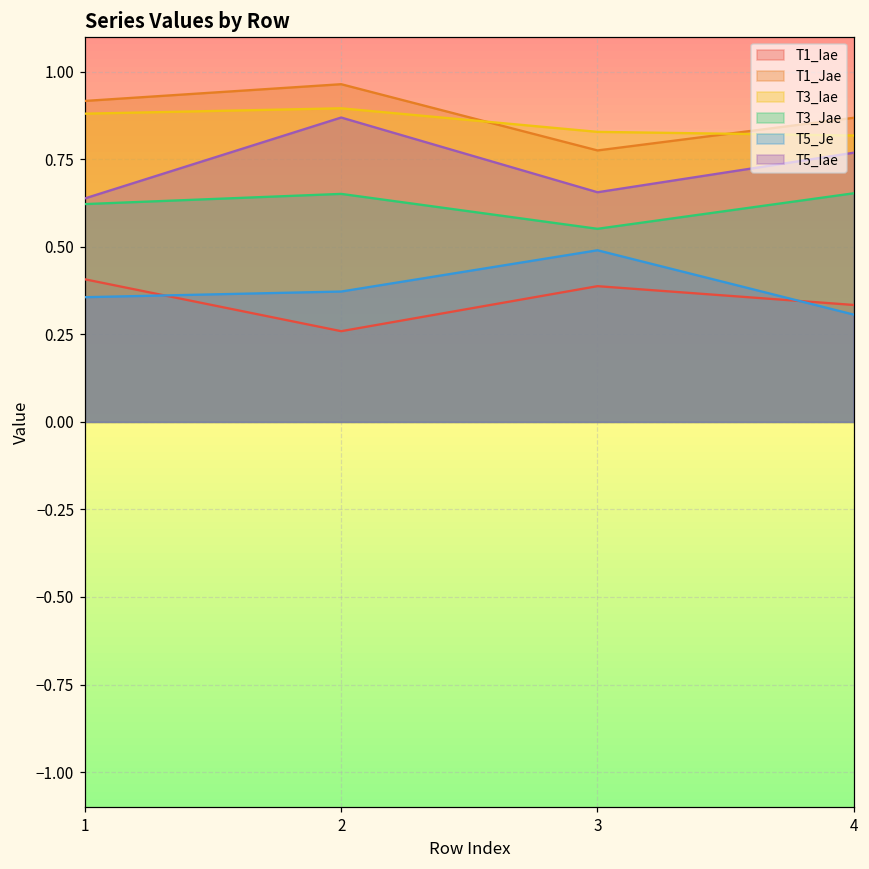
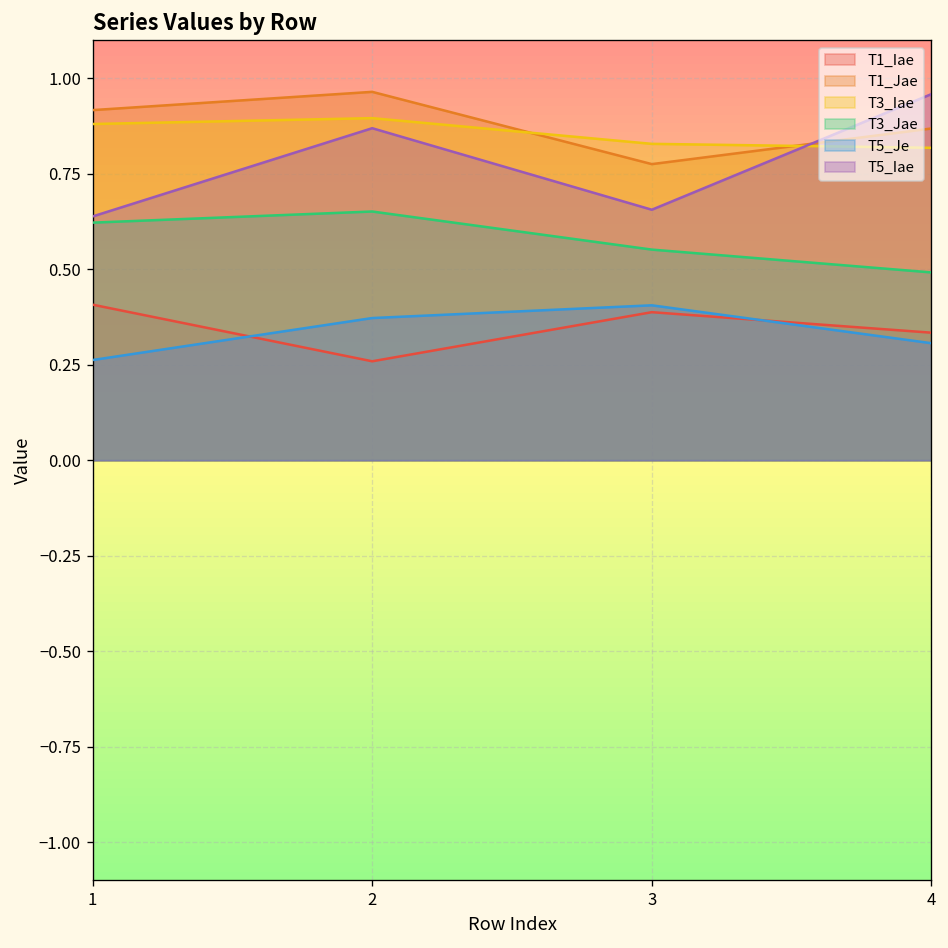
  {
    "T3_Jae": {
      "1": 0.62,
      "2": 0.65,
      "3": 0.55,
-     "4": 0.65
+     "4": 0.49
    },
    "T5_Je": {
-     "1": 0.36,
+     "1": 0.26,
      "2": 0.37,
-     "3": 0.49,
+     "3": 0.41,
      "4": 0.31
    },
    "T5_Iae": {
      "1": 0.64,
      "2": 0.87,
      "3": 0.66,
-     "4": 0.77
+     "4": 0.96
    }
  }
